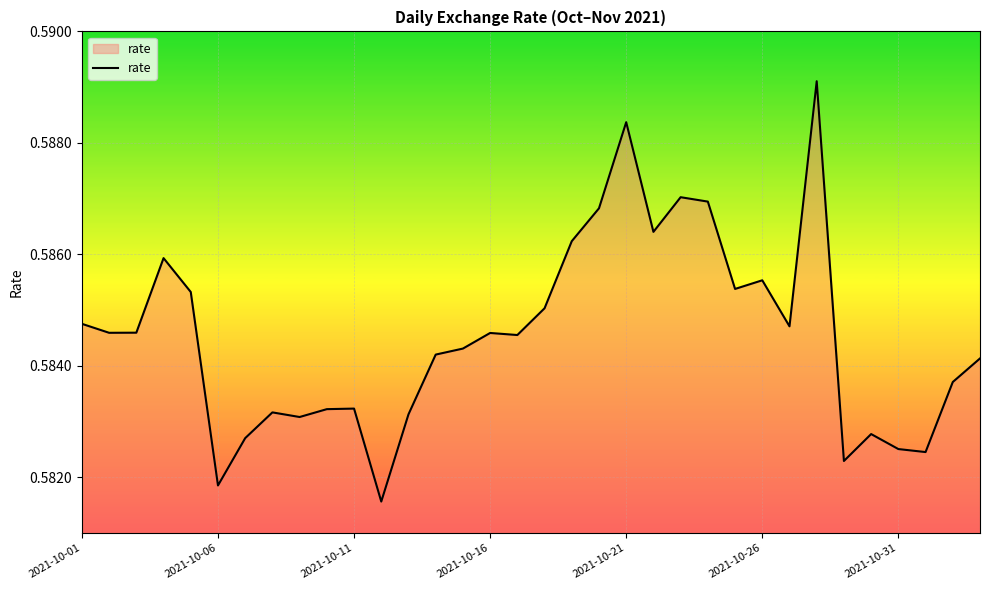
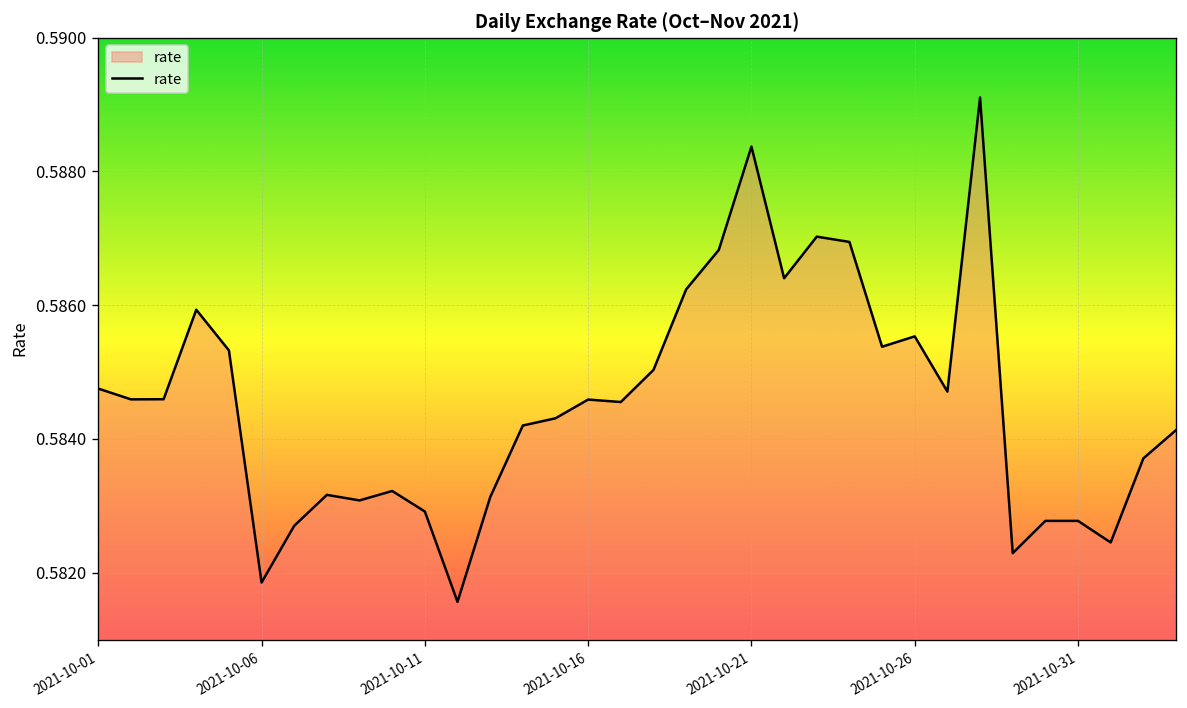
  {
    "2021-10-01": 0.5848,
    "2021-10-06": 0.5819,
-   "2021-10-11": 0.5832,
+   "2021-10-11": 0.5829,
    "2021-10-16": 0.5846,
    "2021-10-21": 0.5884,
    "2021-10-26": 0.5855,
-   "2021-10-31": 0.5825
+   "2021-10-31": 0.5828
  }
